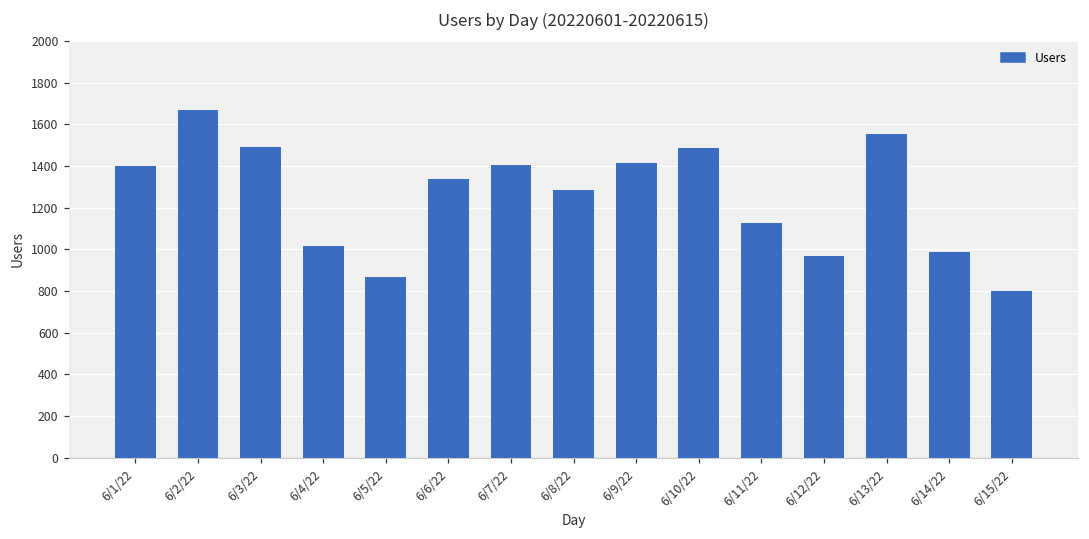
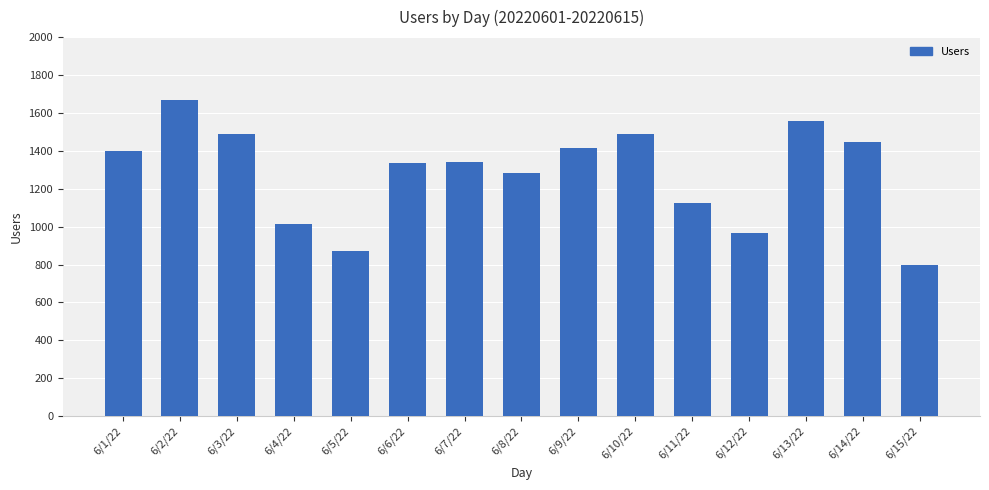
  {
    "6/1/22": 1400,
    "6/2/22": 1670,
    "6/3/22": 1490,
    "6/4/22": 1020,
    "6/5/22": 870,
    "6/6/22": 1340,
-   "6/7/22": 1400,
+   "6/7/22": 1340,
    "6/8/22": 1290,
    "6/9/22": 1420,
    "6/10/22": 1490,
    "6/11/22": 1120,
    "6/12/22": 970,
    "6/13/22": 1560,
-   "6/14/22": 990,
+   "6/14/22": 1450,
    "6/15/22": 800
  }
